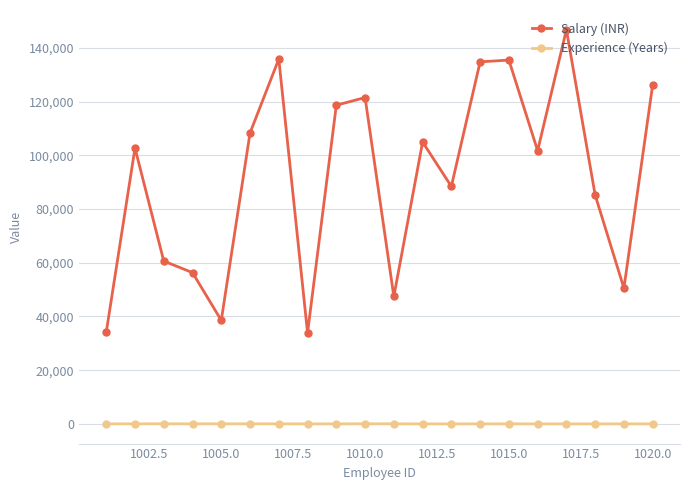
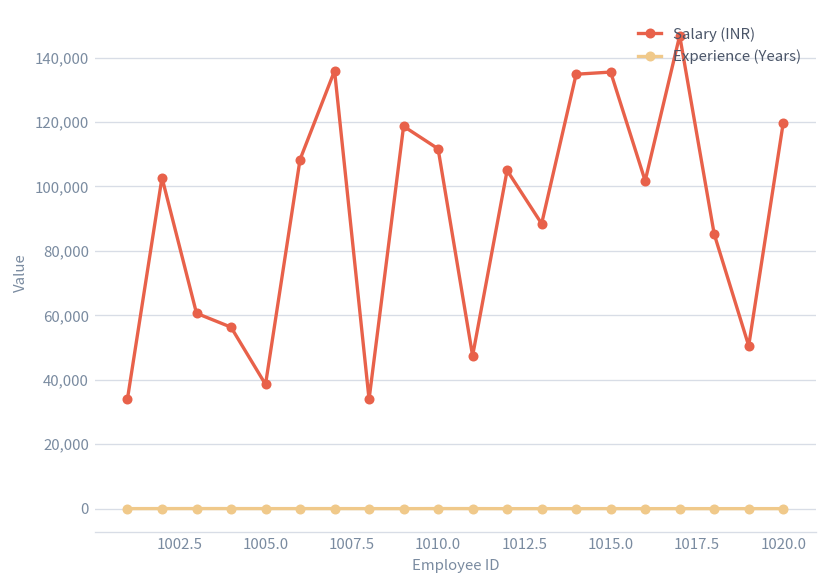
  {
    "Salary (INR)": {
      "1005.0": "39,000",
-     "1010.0": "122,000",
+     "1010.0": "112,000",
      "1015.0": "135,000",
-     "1020.0": "126,000"
+     "1020.0": "120,000"
    },
    "Experience (Years)": {
      "1005.0": "0",
      "1010.0": "0",
      "1015.0": "0",
      "1020.0": "0"
    }
  }
